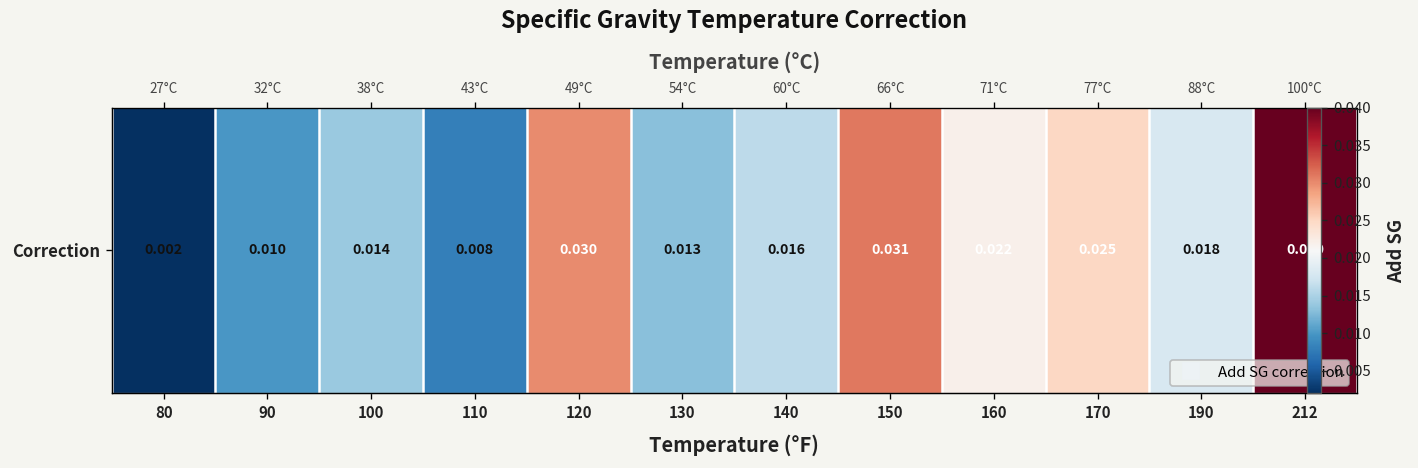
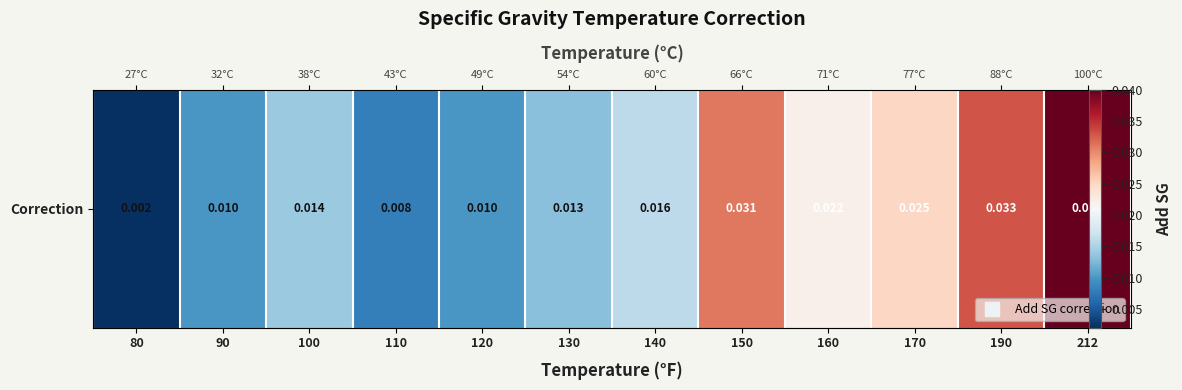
  {
    "Correction": {
      "80": 0.002,
      "90": 0.010,
      "100": 0.014,
      "110": 0.008,
-     "120": 0.030,
+     "120": 0.010,
      "130": 0.013,
      "140": 0.016,
      "150": 0.031,
      "170": 0.025,
-     "190": 0.018,
+     "190": 0.033,
      "212": 0.040
    }
  }
